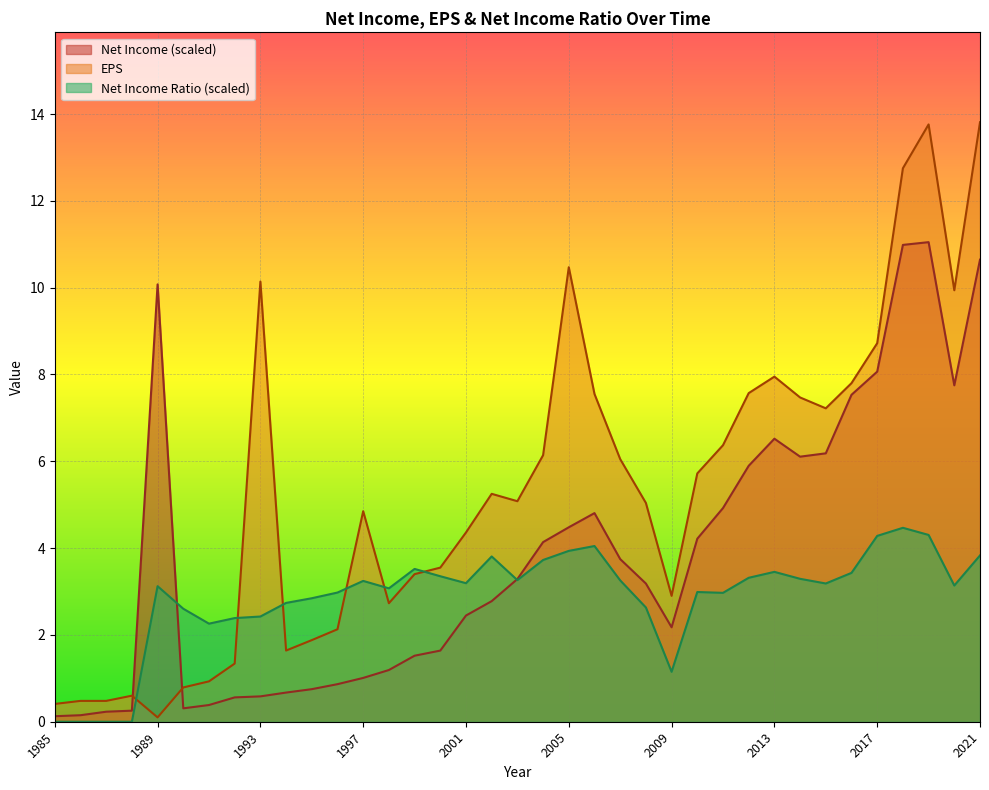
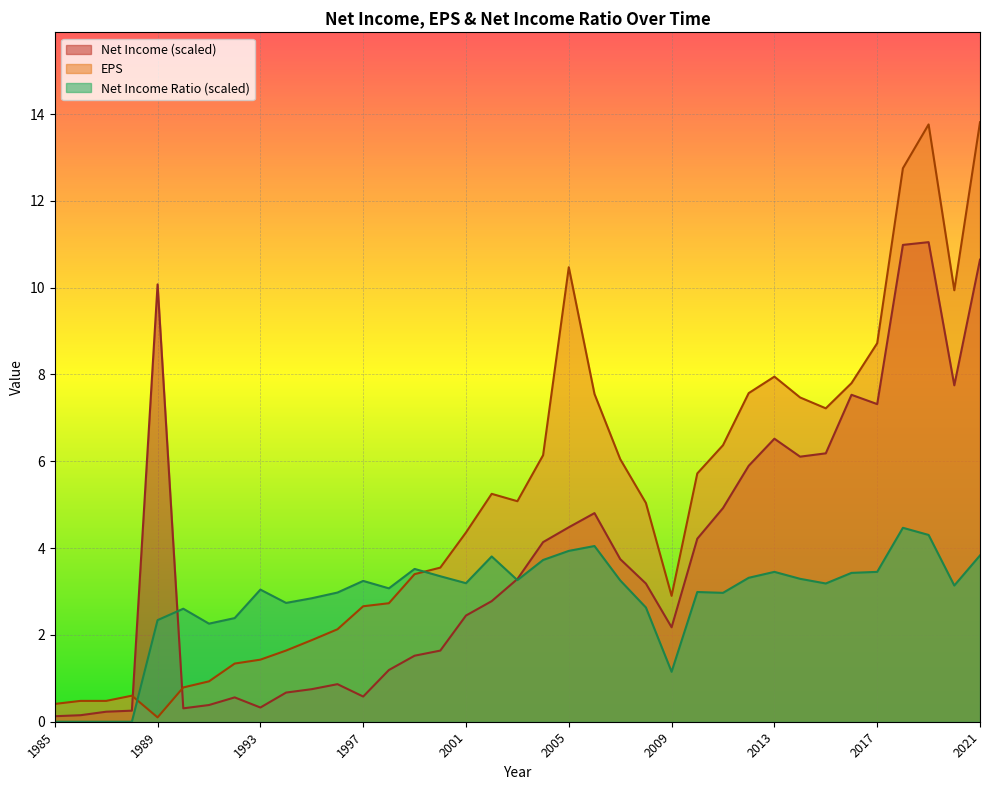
  {
    "Net Income (scaled)": {
      "1985": 0.1,
      "1989": 10.1,
-     "1993": 0.6,
-     "1997": 1.0,
+     "1993": 0.3,
+     "1997": 0.6,
      "2001": 2.4,
      "2005": 4.5,
      "2009": 2.2,
      "2013": 6.5,
-     "2017": 8.1,
+     "2017": 7.3,
      "2021": 10.6
    },
    "EPS": {
      "1985": 0.4,
      "1989": 0.1,
-     "1993": 10.1,
-     "1997": 4.9,
+     "1993": 1.4,
+     "1997": 2.7,
      "2001": 4.4,
      "2005": 10.5,
      "2009": 2.9,
      "2013": 8.0,
      "2017": 8.7,
      "2021": 13.8
    },
    "Net Income Ratio (scaled)": {
      "1985": 0.0,
-     "1989": 3.1,
-     "1993": 2.4,
+     "1989": 2.3,
+     "1993": 3.0,
      "1997": 3.2,
      "2001": 3.2,
      "2005": 3.9,
      "2009": 1.2,
      "2013": 3.5,
-     "2017": 4.3,
+     "2017": 3.5,
      "2021": 3.8
    }
  }
